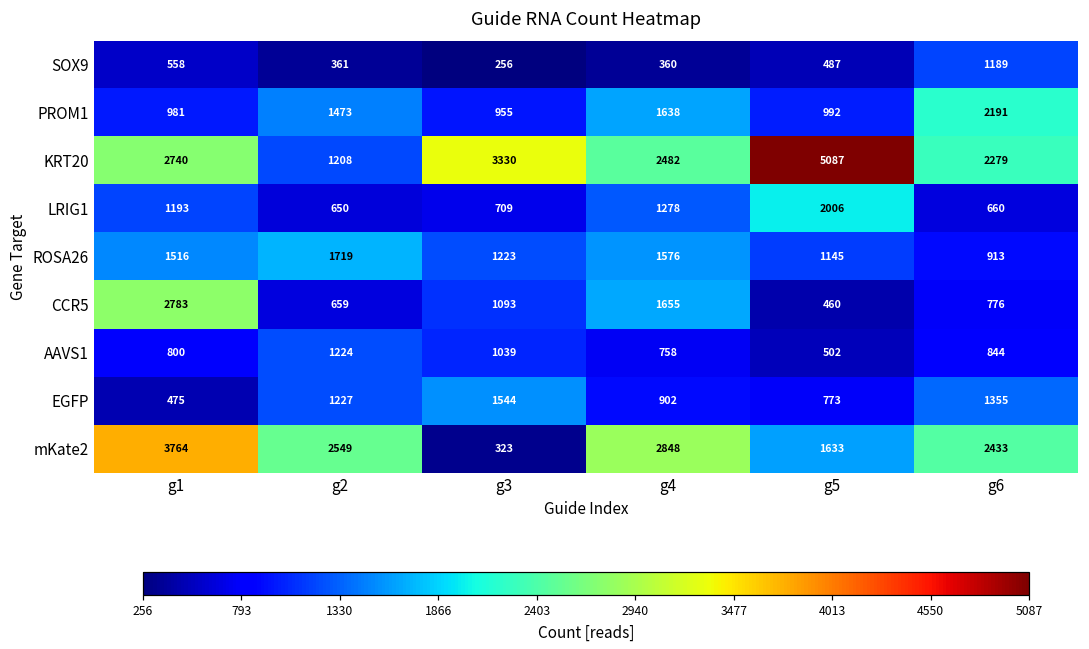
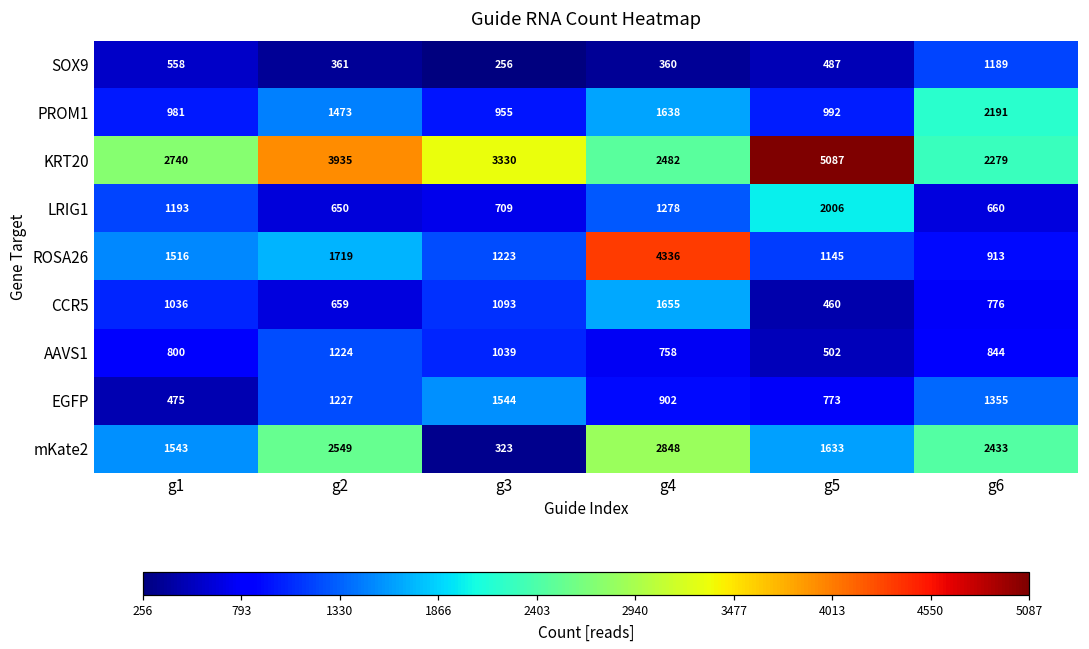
  {
    "SOX9": {
      "g1": 558,
      "g2": 361,
      "g3": 256,
      "g4": 360,
      "g5": 487,
      "g6": 1189
    },
    "PROM1": {
      "g1": 981,
      "g2": 1473,
      "g3": 955,
      "g4": 1638,
      "g5": 992,
      "g6": 2191
    },
    "KRT20": {
      "g1": 2740,
-     "g2": 1208,
+     "g2": 3935,
      "g3": 3330,
      "g4": 2482,
      "g5": 5087,
      "g6": 2279
    },
    "LRIG1": {
      "g1": 1193,
      "g2": 650,
      "g3": 709,
      "g4": 1278,
      "g5": 2006,
      "g6": 660
    },
    "ROSA26": {
      "g1": 1516,
      "g2": 1719,
      "g3": 1223,
-     "g4": 1576,
+     "g4": 4336,
      "g5": 1145,
      "g6": 913
    },
    "CCR5": {
-     "g1": 2783,
+     "g1": 1036,
      "g2": 659,
      "g3": 1093,
      "g4": 1655,
      "g5": 460,
      "g6": 776
    },
    "AAVS1": {
      "g1": 800,
      "g2": 1224,
      "g3": 1039,
      "g4": 758,
      "g5": 502,
      "g6": 844
    },
    "EGFP": {
      "g1": 475,
      "g2": 1227,
      "g3": 1544,
      "g4": 902,
      "g5": 773,
      "g6": 1355
    },
    "mKate2": {
-     "g1": 3764,
+     "g1": 1543,
      "g2": 2549,
      "g3": 323,
      "g4": 2848,
      "g5": 1633,
      "g6": 2433
    }
  }
